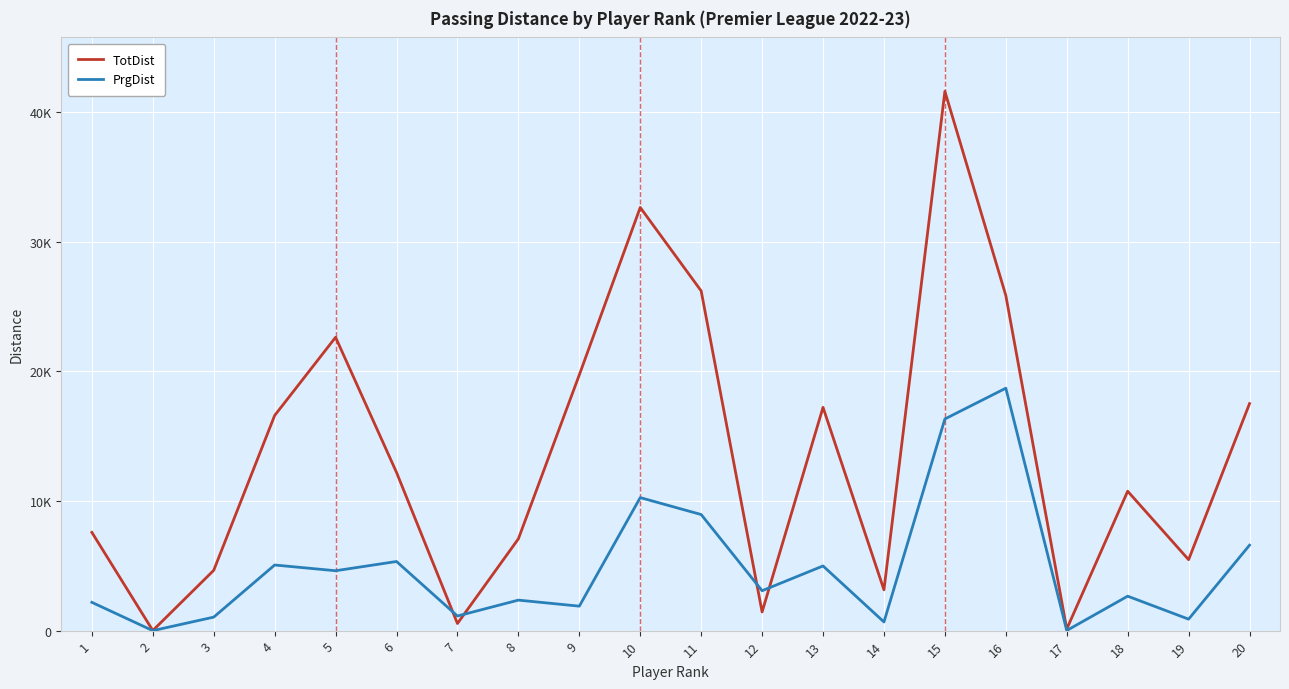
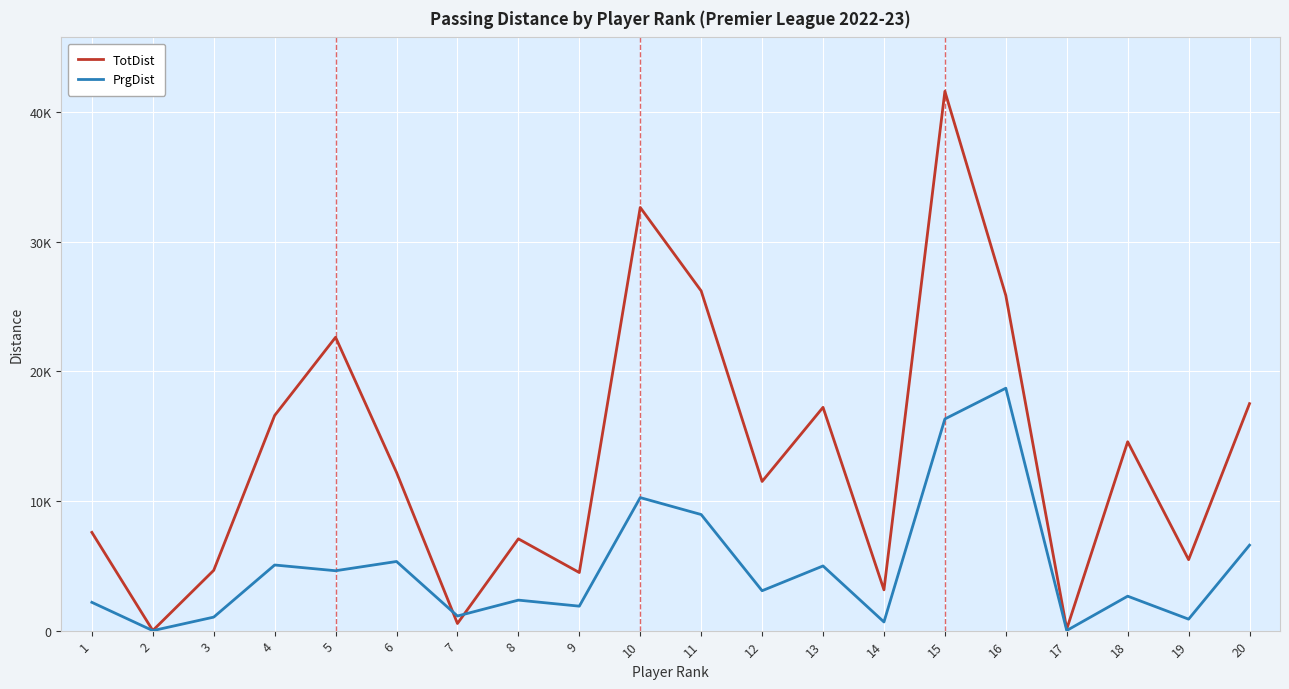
  {
    "TotDist": {
      "1": 7600,
      "3": 4700,
      "4": 16600,
      "5": 22600,
      "6": 12200,
      "7": 600,
      "8": 7100,
-     "9": 19700,
+     "9": 4500,
      "10": 32600,
      "11": 26200,
-     "12": 1400,
+     "12": 11500,
      "13": 17200,
      "14": 3100,
      "15": 41600,
      "16": 25800,
-     "18": 10800,
+     "18": 14600,
      "19": 5500,
      "20": 17500
    },
    "PrgDist": {
      "1": 2200,
      "3": 1000,
      "4": 5100,
      "5": 4600,
      "6": 5300,
      "7": 1100,
      "8": 2400,
      "9": 1900,
      "10": 10300,
      "11": 9000,
      "12": 3100,
      "13": 5000,
      "14": 700,
      "15": 16300,
      "16": 18700,
      "18": 2700,
      "19": 900,
      "20": 6600
    }
  }
